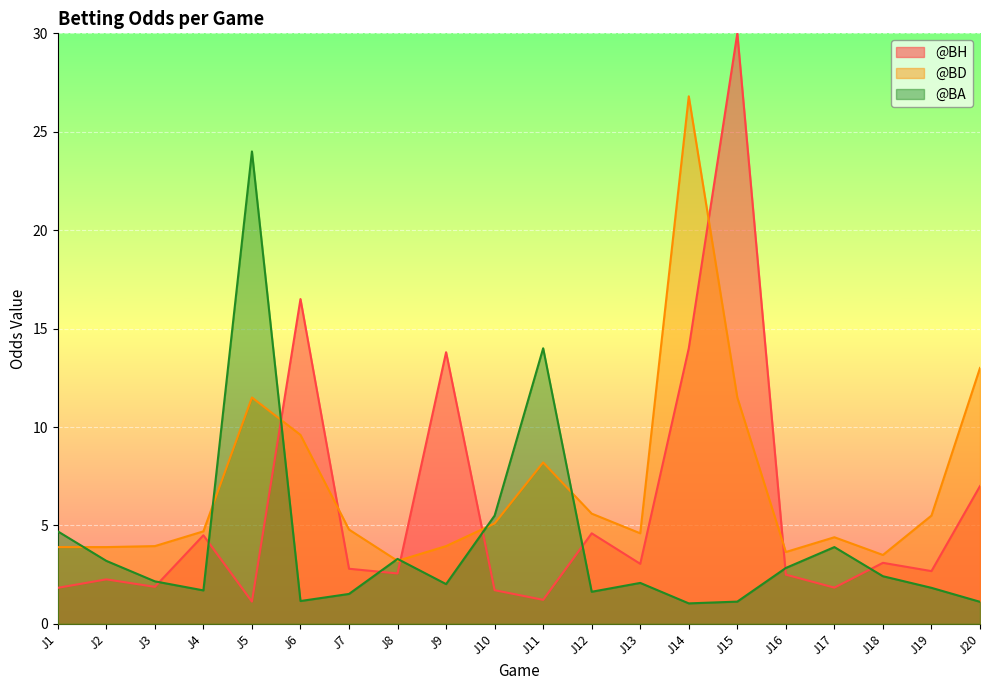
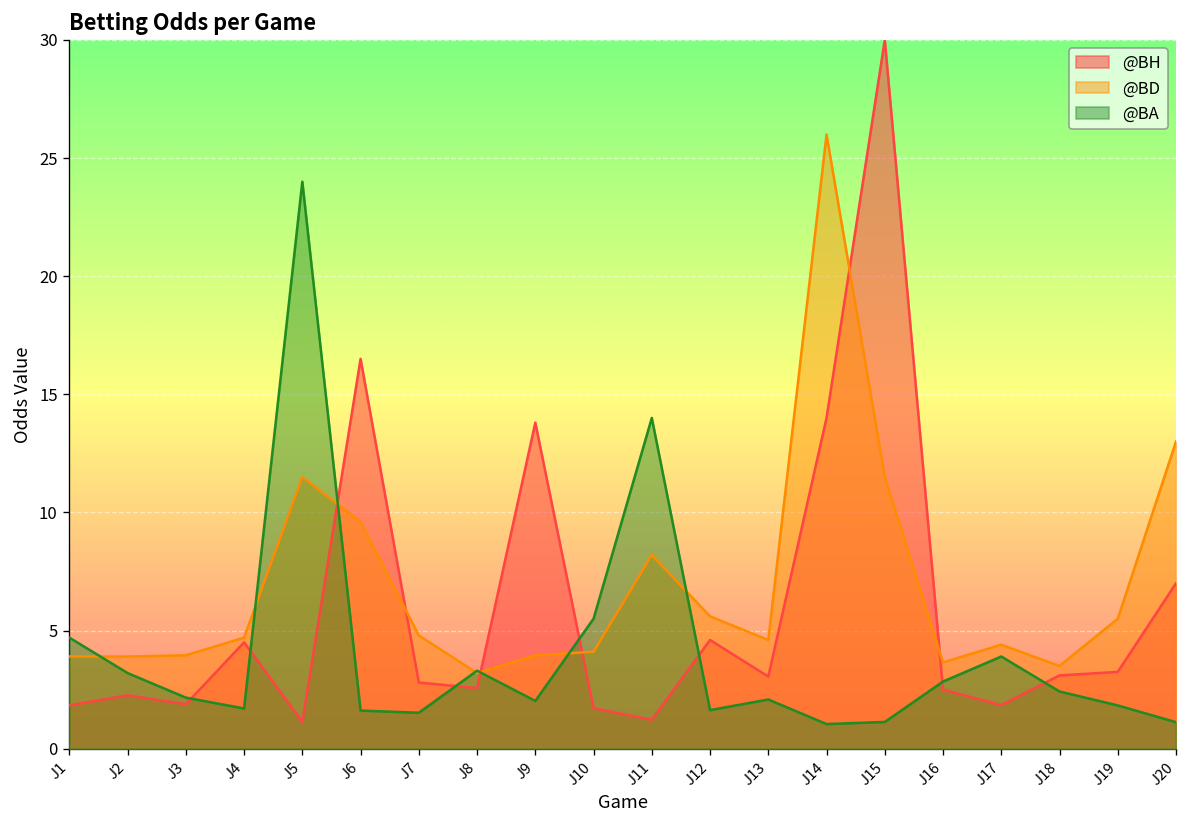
  {
    "@BH": {
      "J1": 1.8,
      "J2": 2.3,
      "J3": 1.9,
      "J4": 4.5,
      "J5": 1.1,
      "J6": 16.5,
      "J7": 2.8,
      "J8": 2.6,
      "J9": 13.8,
      "J10": 1.7,
      "J11": 1.2,
      "J12": 4.6,
      "J13": 3.1,
      "J14": 14.0,
      "J15": 30.0,
      "J16": 2.5,
      "J17": 1.8,
      "J18": 3.1,
-     "J19": 2.7,
+     "J19": 3.3,
      "J20": 7.0
    },
    "@BD": {
      "J1": 3.9,
      "J2": 3.9,
      "J3": 4.0,
      "J4": 4.7,
      "J5": 11.5,
      "J6": 9.6,
      "J7": 4.8,
      "J9": 4.0,
-     "J10": 5.1,
+     "J10": 4.1,
      "J11": 8.2,
      "J12": 5.6,
      "J13": 4.6,
-     "J14": 26.8,
+     "J14": 26.0,
      "J15": 11.5,
      "J16": 3.7,
      "J17": 4.4,
      "J18": 3.5,
      "J19": 5.5,
      "J20": 13.0
    },
    "@BA": {
      "J1": 4.7,
      "J2": 3.2,
      "J3": 2.2,
      "J4": 1.7,
      "J5": 24.0,
-     "J6": 1.2,
+     "J6": 1.6,
      "J7": 1.5,
      "J9": 2.0,
      "J10": 5.5,
      "J11": 14.0,
      "J12": 1.6,
      "J13": 2.1,
      "J14": 1.0,
      "J15": 1.1,
      "J16": 2.8,
      "J17": 3.9,
      "J18": 2.4,
      "J19": 1.8,
      "J20": 1.1
    }
  }
